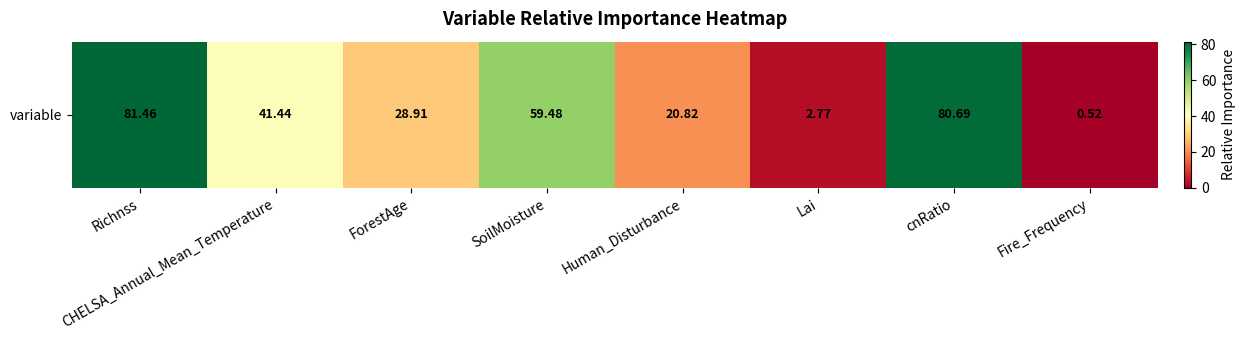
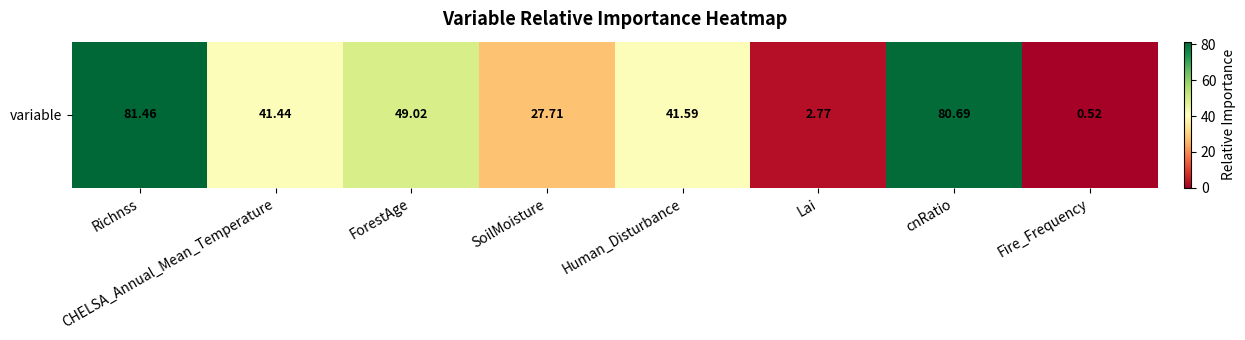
  {
    "variable": {
      "Richnss": 81.46,
      "CHELSA_Annual_Mean_Temperature": 41.44,
-     "ForestAge": 28.91,
-     "SoilMoisture": 59.48,
-     "Human_Disturbance": 20.82,
+     "ForestAge": 49.02,
+     "SoilMoisture": 27.71,
+     "Human_Disturbance": 41.59,
      "Lai": 2.77,
      "cnRatio": 80.69,
      "Fire_Frequency": 0.52
    }
  }
